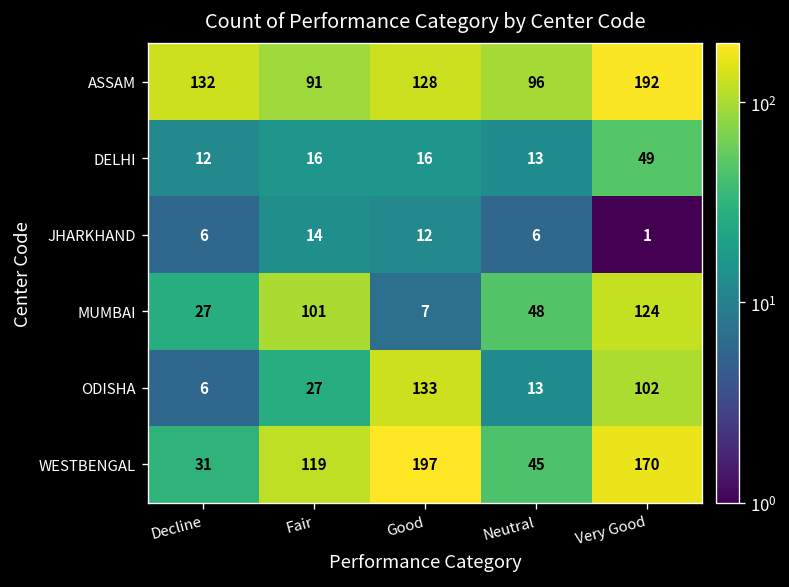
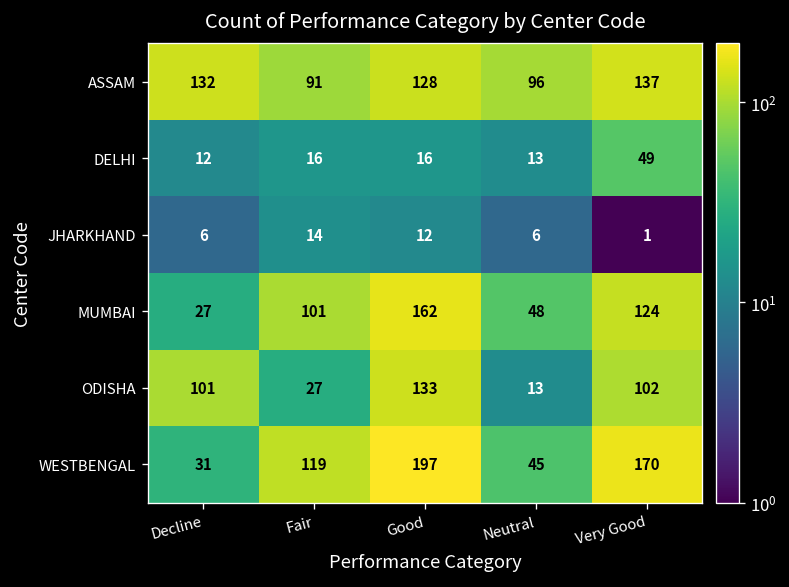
  {
    "ASSAM": {
      "Decline": 132,
      "Fair": 91,
      "Good": 128,
      "Neutral": 96,
-     "Very Good": 192
+     "Very Good": 137
    },
    "DELHI": {
      "Decline": 12,
      "Fair": 16,
      "Good": 16,
      "Neutral": 13,
      "Very Good": 49
    },
    "JHARKHAND": {
      "Decline": 6,
      "Fair": 14,
      "Good": 12,
      "Neutral": 6,
      "Very Good": 1
    },
    "MUMBAI": {
      "Decline": 27,
      "Fair": 101,
-     "Good": 7,
+     "Good": 162,
      "Neutral": 48,
      "Very Good": 124
    },
    "ODISHA": {
-     "Decline": 6,
+     "Decline": 101,
      "Fair": 27,
      "Good": 133,
      "Neutral": 13,
      "Very Good": 102
    },
    "WESTBENGAL": {
      "Decline": 31,
      "Fair": 119,
      "Good": 197,
      "Neutral": 45,
      "Very Good": 170
    }
  }
